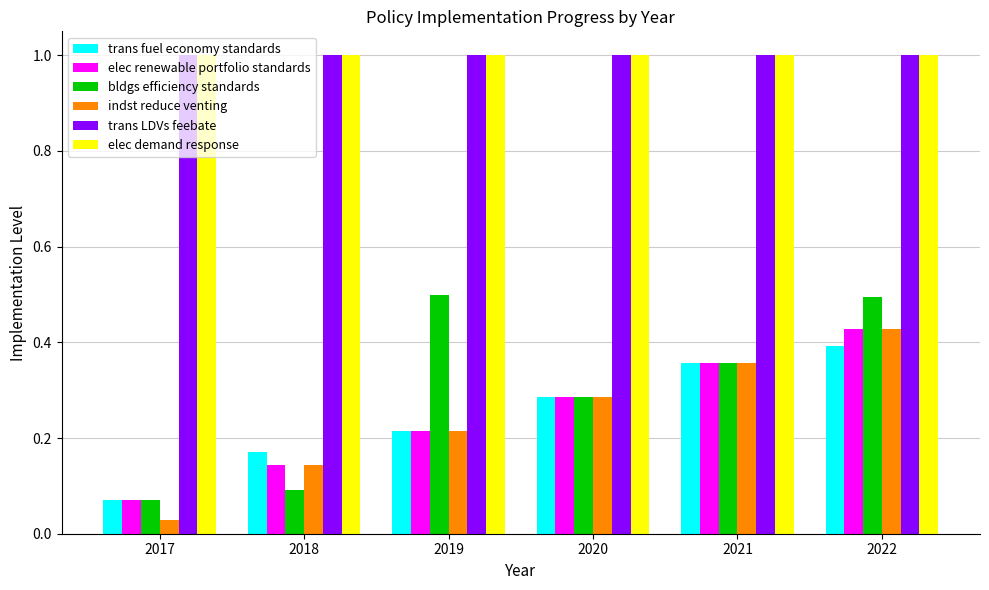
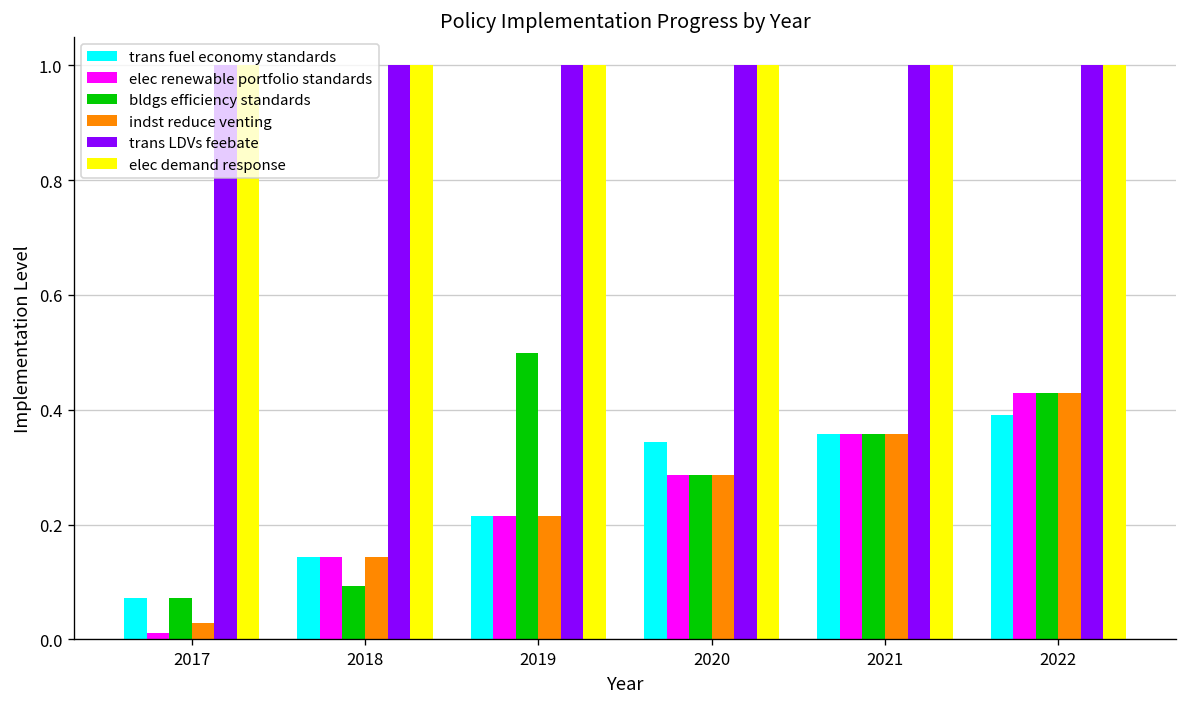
  {
    "trans fuel economy standards": {
      "2017": 0.07,
-     "2018": 0.17,
+     "2018": 0.14,
      "2019": 0.21,
-     "2020": 0.29,
+     "2020": 0.34,
      "2021": 0.36,
      "2022": 0.39
    },
    "elec renewable portfolio standards": {
-     "2017": 0.07,
+     "2017": 0.01,
      "2018": 0.14,
      "2019": 0.21,
      "2020": 0.29,
      "2021": 0.36,
      "2022": 0.43
    },
    "bldgs efficiency standards": {
      "2017": 0.07,
      "2018": 0.09,
      "2019": 0.50,
      "2020": 0.29,
      "2021": 0.36,
-     "2022": 0.49
+     "2022": 0.43
    },
    "indst reduce venting": {
      "2017": 0.03,
      "2018": 0.14,
      "2019": 0.21,
      "2020": 0.29,
      "2021": 0.36,
      "2022": 0.43
    },
    "trans LDVs feebate": {
      "2018": 1.00,
      "2019": 1.00,
      "2020": 1.00,
      "2021": 1.00,
      "2022": 1.00
    },
    "elec demand response": {
      "2018": 1.00,
      "2019": 1.00,
      "2020": 1.00,
      "2021": 1.00,
      "2022": 1.00
    }
  }
